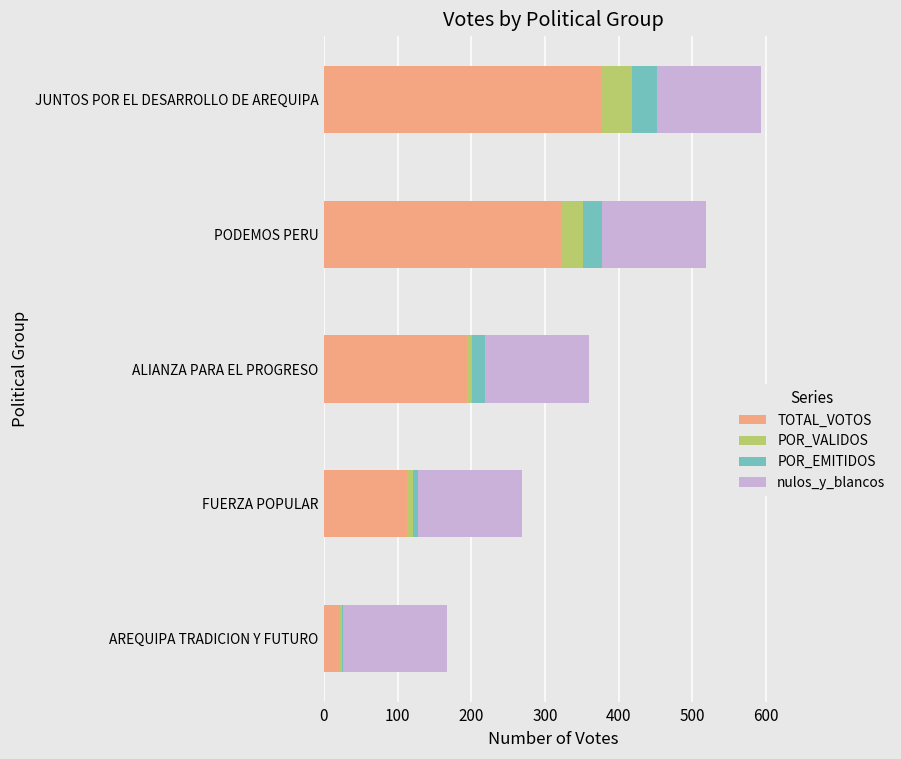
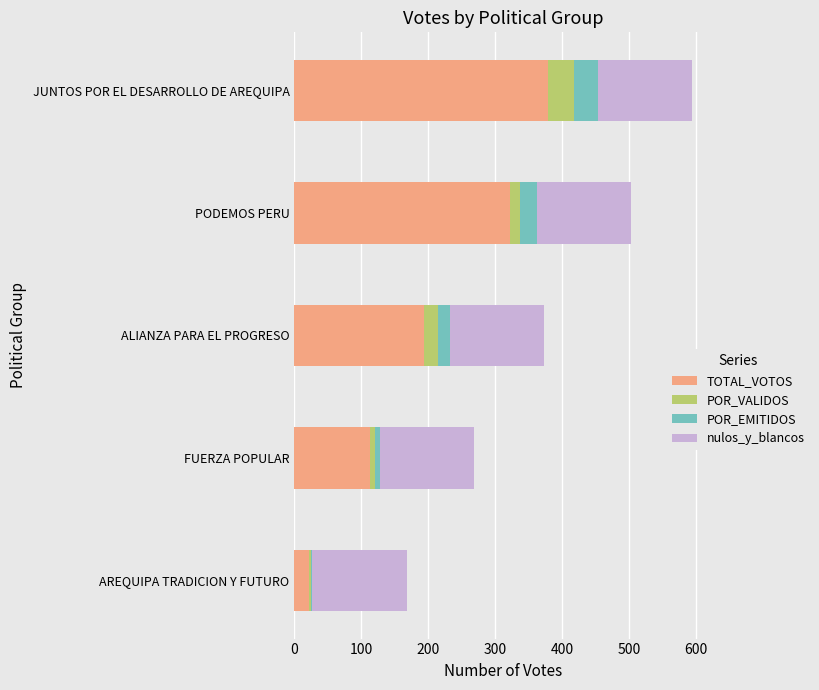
  {
    "TOTAL_VOTOS": {
      "JUNTOS POR EL DESARROLLO DE AREQUIPA": 380,
      "PODEMOS PERU": 320,
      "ALIANZA PARA EL PROGRESO": 190,
      "FUERZA POPULAR": 110,
      "AREQUIPA TRADICION Y FUTURO": 20
    },
    "POR_VALIDOS": {
      "JUNTOS POR EL DESARROLLO DE AREQUIPA": 40,
-     "PODEMOS PERU": 30,
-     "ALIANZA PARA EL PROGRESO": 10,
+     "PODEMOS PERU": 10,
+     "ALIANZA PARA EL PROGRESO": 20,
      "FUERZA POPULAR": 10
    },
    "POR_EMITIDOS": {
      "JUNTOS POR EL DESARROLLO DE AREQUIPA": 30,
      "PODEMOS PERU": 30,
      "ALIANZA PARA EL PROGRESO": 20,
      "FUERZA POPULAR": 10
    },
    "nulos_y_blancos": {
      "JUNTOS POR EL DESARROLLO DE AREQUIPA": 140,
      "PODEMOS PERU": 140,
      "ALIANZA PARA EL PROGRESO": 140,
      "FUERZA POPULAR": 140,
      "AREQUIPA TRADICION Y FUTURO": 140
    }
  }
